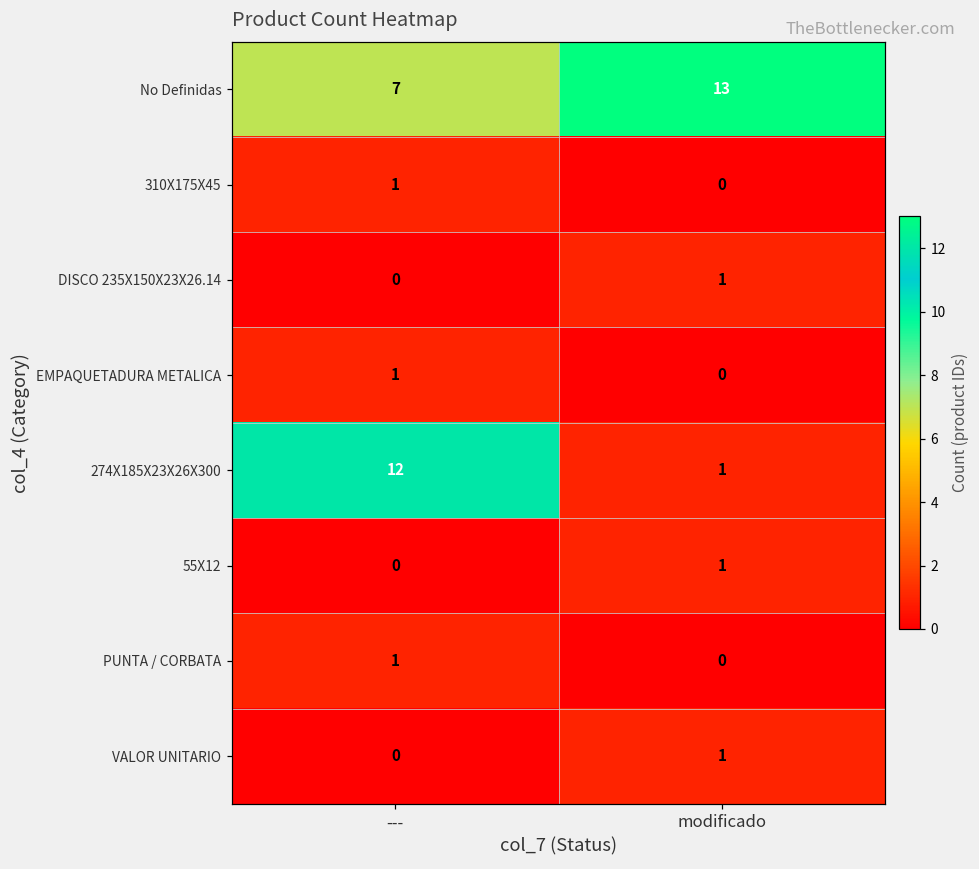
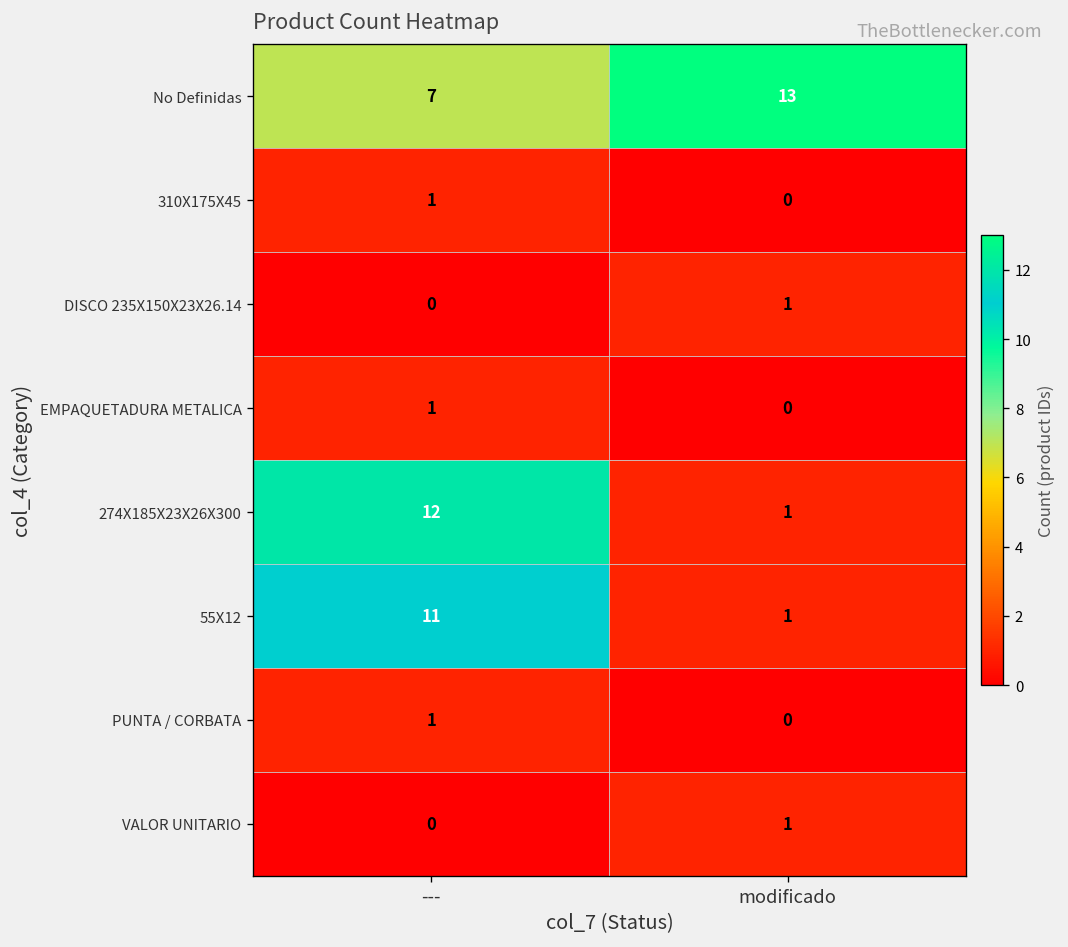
  {
    "No Definidas": {
      "---": 7,
      "modificado": 13
    },
    "310X175X45": {
      "---": 1,
      "modificado": 0
    },
    "DISCO 235X150X23X26.14": {
      "---": 0,
      "modificado": 1
    },
    "EMPAQUETADURA METALICA": {
      "---": 1,
      "modificado": 0
    },
    "274X185X23X26X300": {
      "---": 12,
      "modificado": 1
    },
    "55X12": {
-     "---": 0,
+     "---": 11,
      "modificado": 1
    },
    "PUNTA / CORBATA": {
      "---": 1,
      "modificado": 0
    },
    "VALOR UNITARIO": {
      "---": 0,
      "modificado": 1
    }
  }
